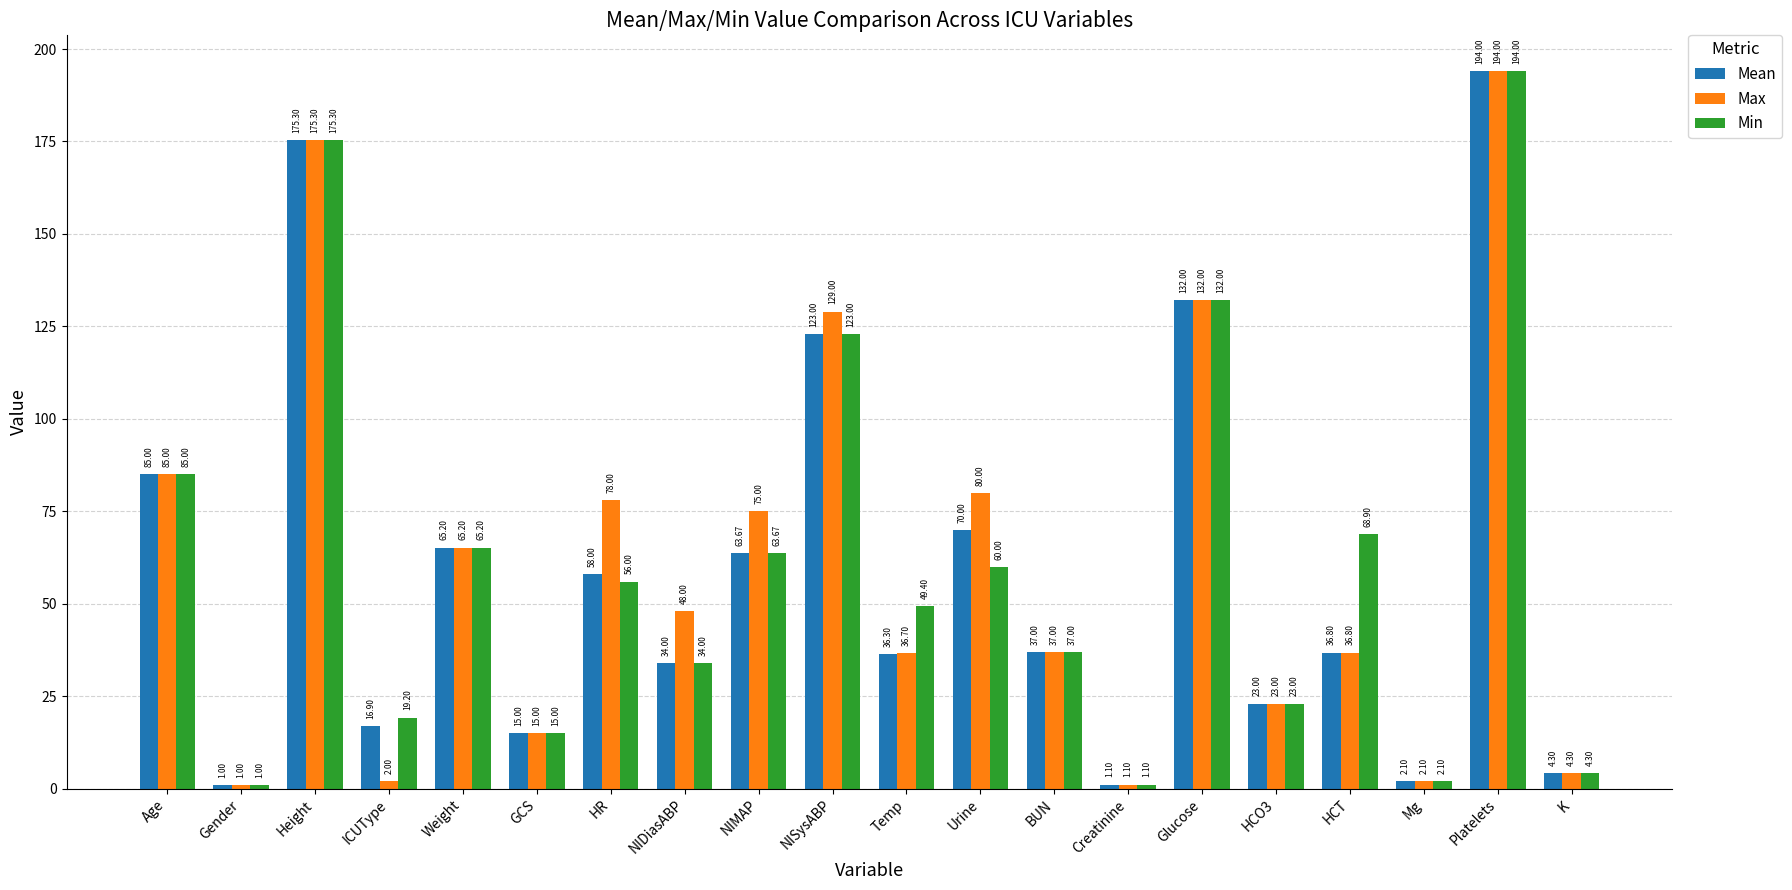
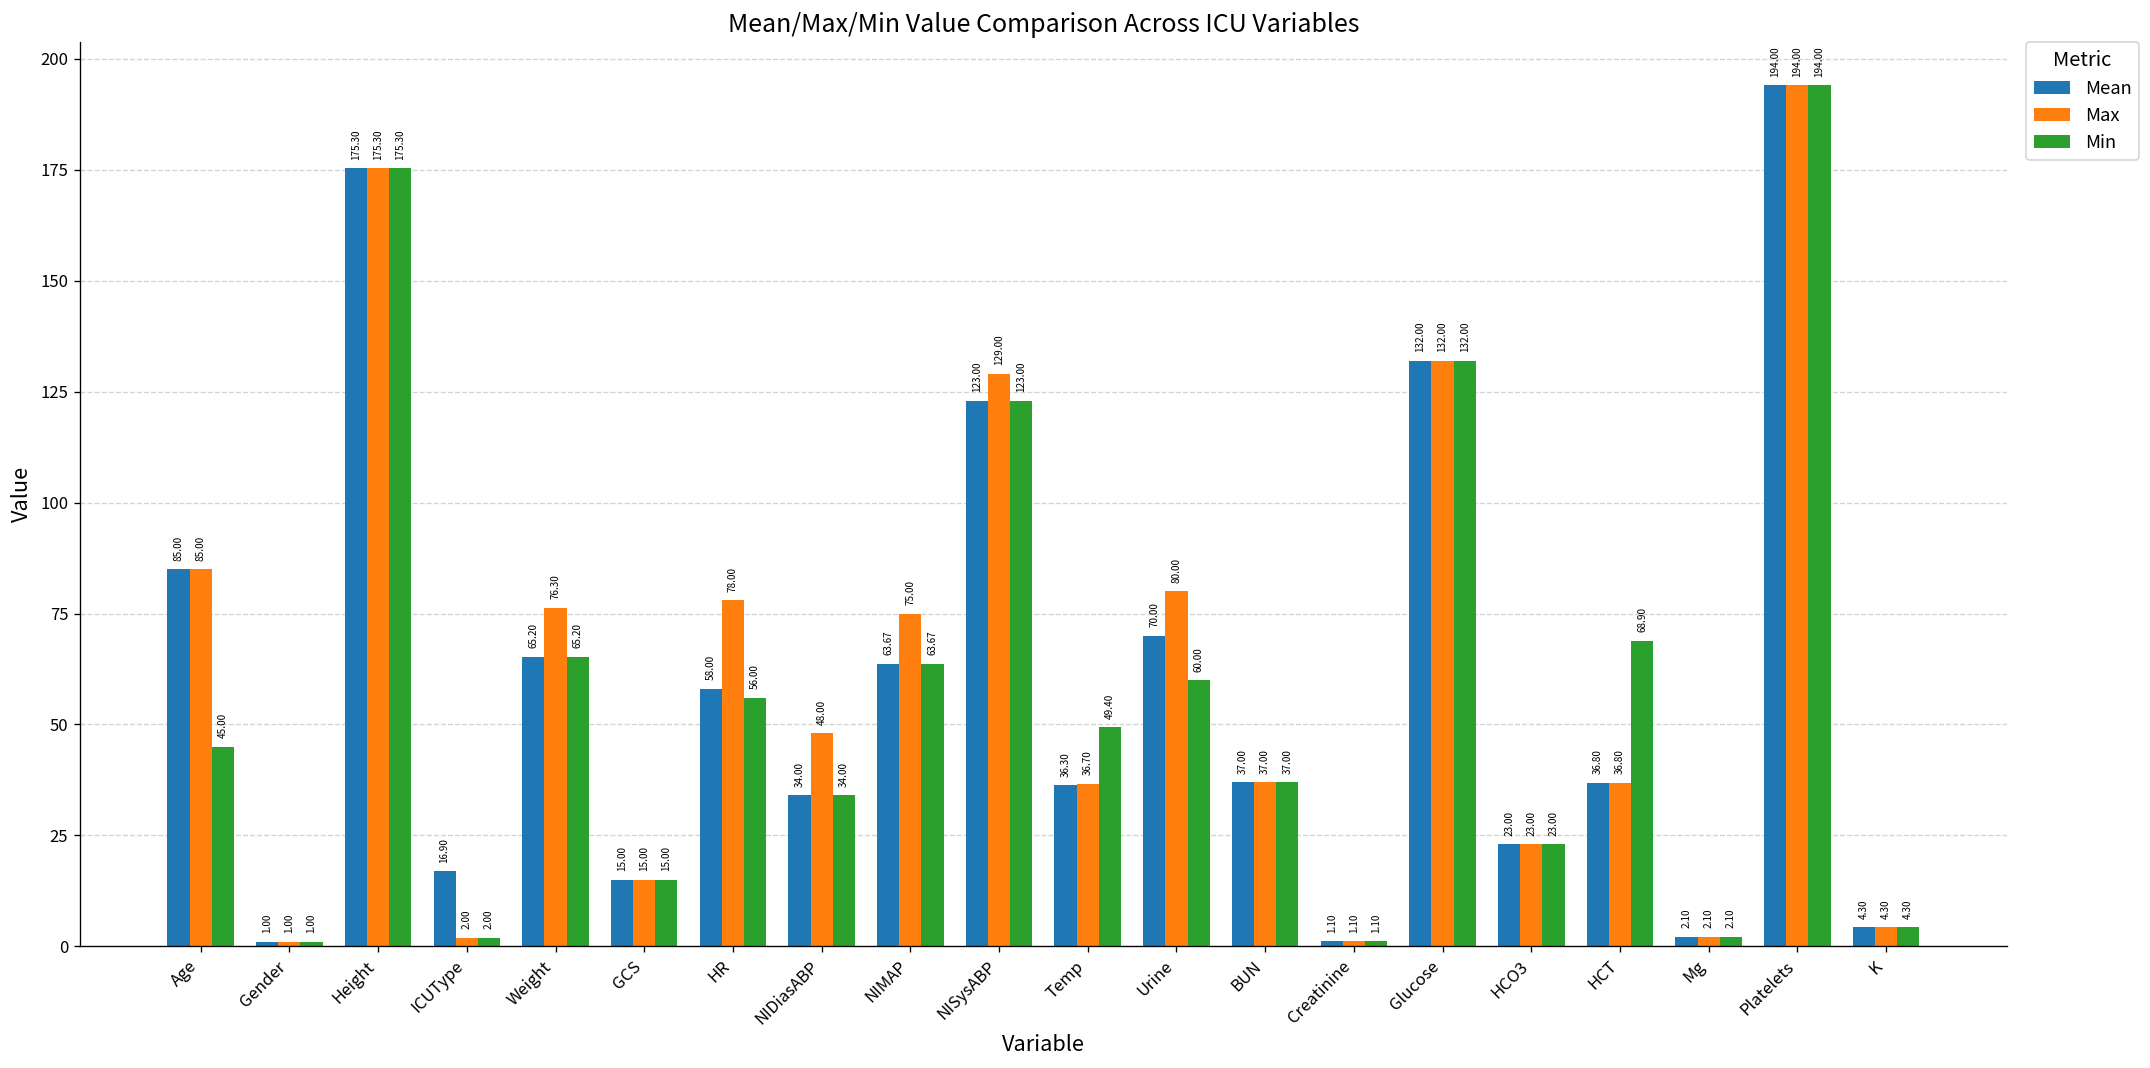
  {
    "Mean": {
      "Age": 85.00,
      "Gender": 1.00,
      "Height": 175.30,
      "ICUType": 16.90,
      "Weight": 65.20,
      "GCS": 15.00,
      "HR": 58.00,
      "NIDiasABP": 34.00,
      "NIMAP": 63.67,
      "NISysABP": 123.00,
      "Temp": 36.30,
      "Urine": 70.00,
      "BUN": 37.00,
      "Creatinine": 1.10,
      "Glucose": 132.00,
      "HCO3": 23.00,
      "HCT": 36.80,
      "Mg": 2.10,
      "Platelets": 194.00,
      "K": 4.30
    },
    "Max": {
      "Age": 85.00,
      "Gender": 1.00,
      "Height": 175.30,
      "ICUType": 2.00,
-     "Weight": 65.20,
+     "Weight": 76.30,
      "GCS": 15.00,
      "HR": 78.00,
      "NIDiasABP": 48.00,
      "NIMAP": 75.00,
      "NISysABP": 129.00,
      "Temp": 36.70,
      "Urine": 80.00,
      "BUN": 37.00,
      "Creatinine": 1.10,
      "Glucose": 132.00,
      "HCO3": 23.00,
      "HCT": 36.80,
      "Mg": 2.10,
      "Platelets": 194.00,
      "K": 4.30
    },
    "Min": {
-     "Age": 85.00,
+     "Age": 45.00,
      "Gender": 1.00,
      "Height": 175.30,
-     "ICUType": 19.20,
+     "ICUType": 2.00,
      "Weight": 65.20,
      "GCS": 15.00,
      "HR": 56.00,
      "NIDiasABP": 34.00,
      "NIMAP": 63.67,
      "NISysABP": 123.00,
      "Temp": 49.40,
      "Urine": 60.00,
      "BUN": 37.00,
      "Creatinine": 1.10,
      "Glucose": 132.00,
      "HCO3": 23.00,
      "HCT": 68.90,
      "Mg": 2.10,
      "Platelets": 194.00,
      "K": 4.30
    }
  }
